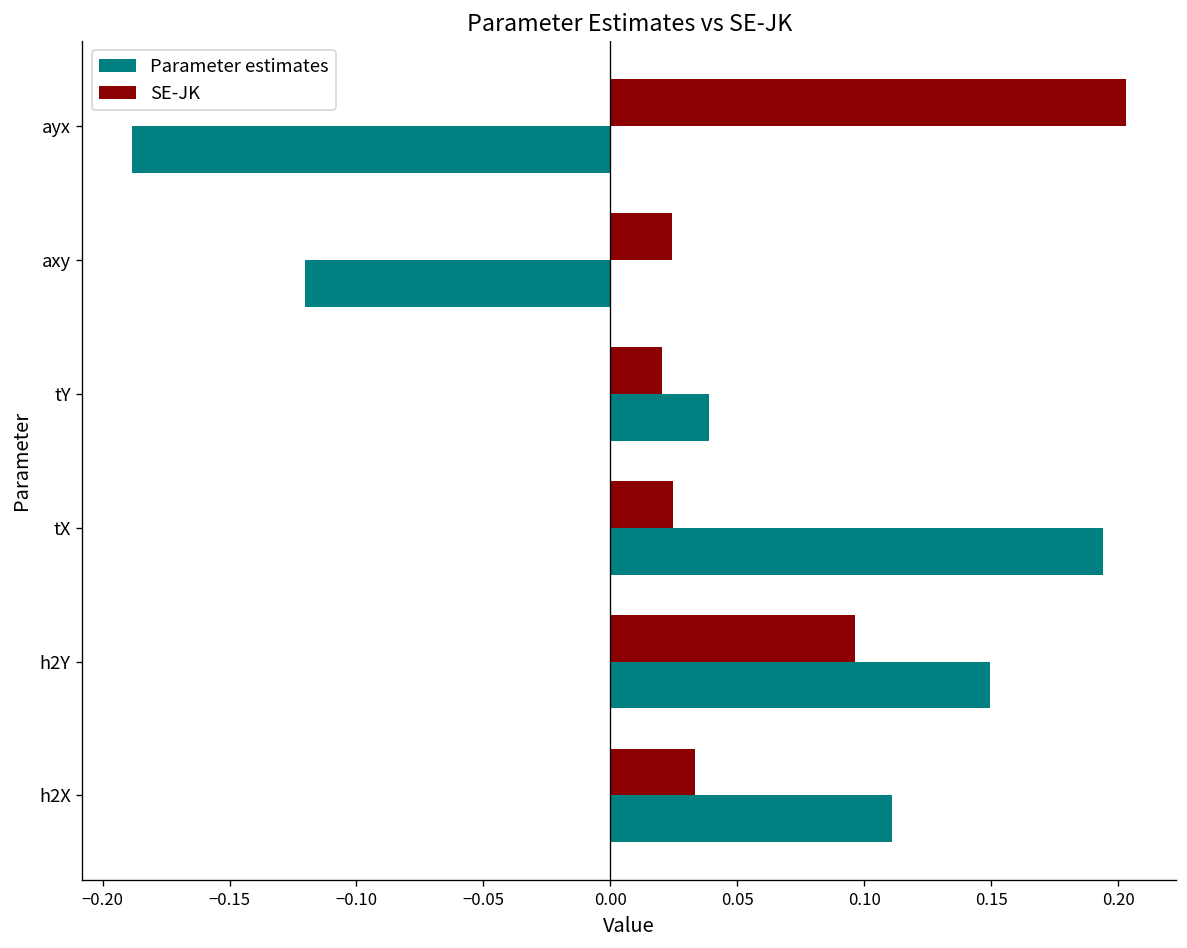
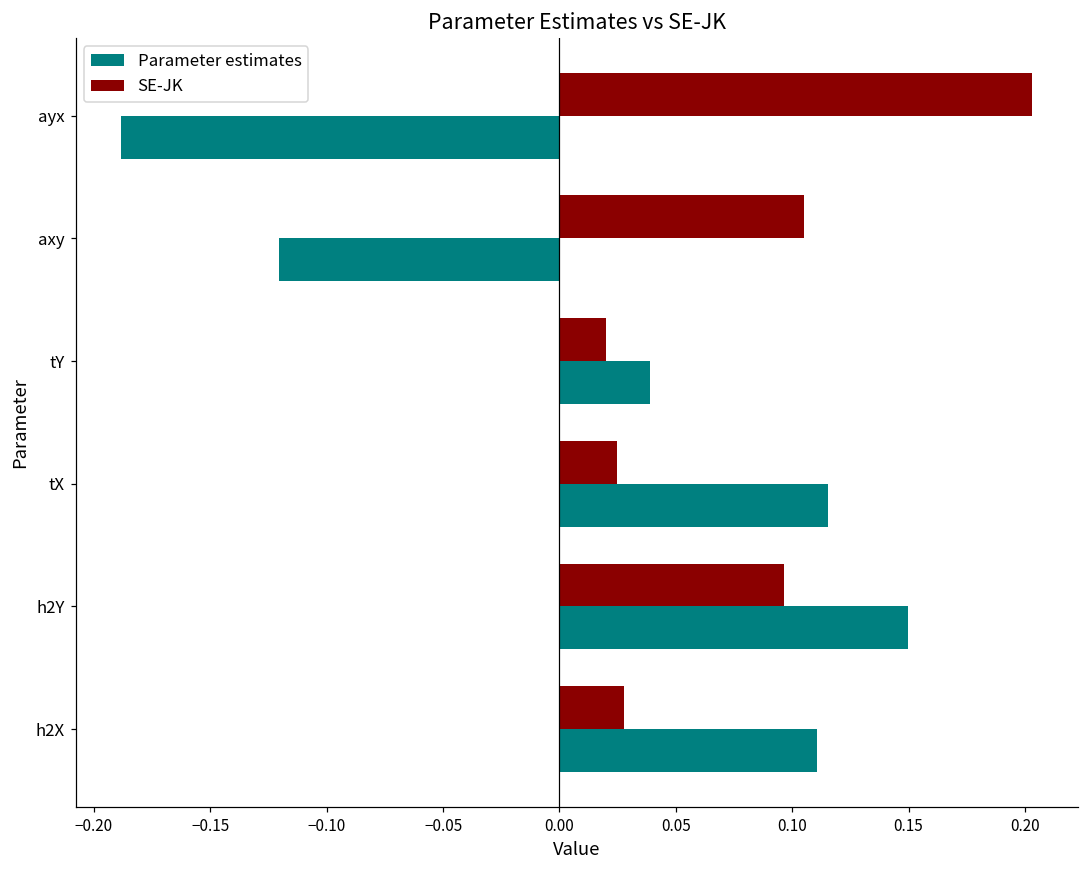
  {
    "Parameter estimates": {
      "ayx": -0.188,
      "axy": -0.120,
      "tY": 0.039,
-     "tX": 0.194,
+     "tX": 0.115,
      "h2Y": 0.150,
      "h2X": 0.111
    },
    "SE-JK": {
      "ayx": 0.203,
-     "axy": 0.024,
+     "axy": 0.105,
      "tY": 0.020,
      "tX": 0.025,
      "h2Y": 0.096,
-     "h2X": 0.033
+     "h2X": 0.028
    }
  }
